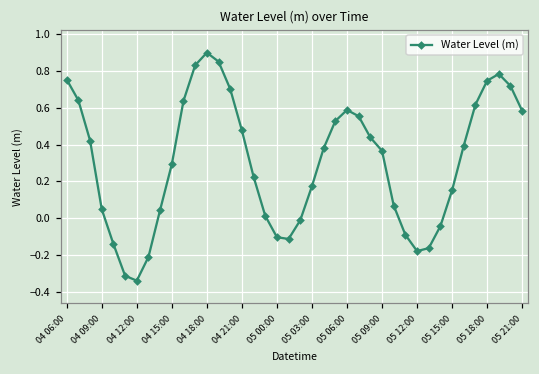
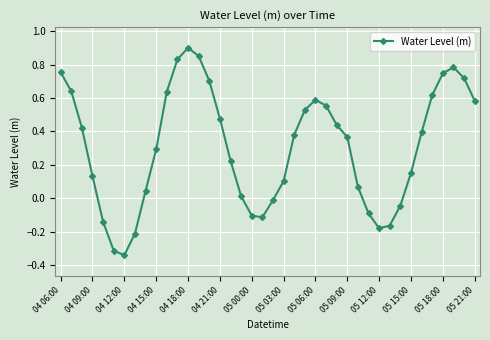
  {
    "04 06:00": 0.75,
-   "04 09:00": 0.05,
+   "04 09:00": 0.13,
    "04 12:00": -0.34,
    "04 15:00": 0.29,
    "04 18:00": 0.90,
    "04 21:00": 0.48,
    "05 00:00": -0.10,
-   "05 03:00": 0.17,
+   "05 03:00": 0.10,
    "05 06:00": 0.59,
    "05 09:00": 0.37,
    "05 12:00": -0.18,
    "05 15:00": 0.15,
    "05 18:00": 0.75,
    "05 21:00": 0.58
  }
